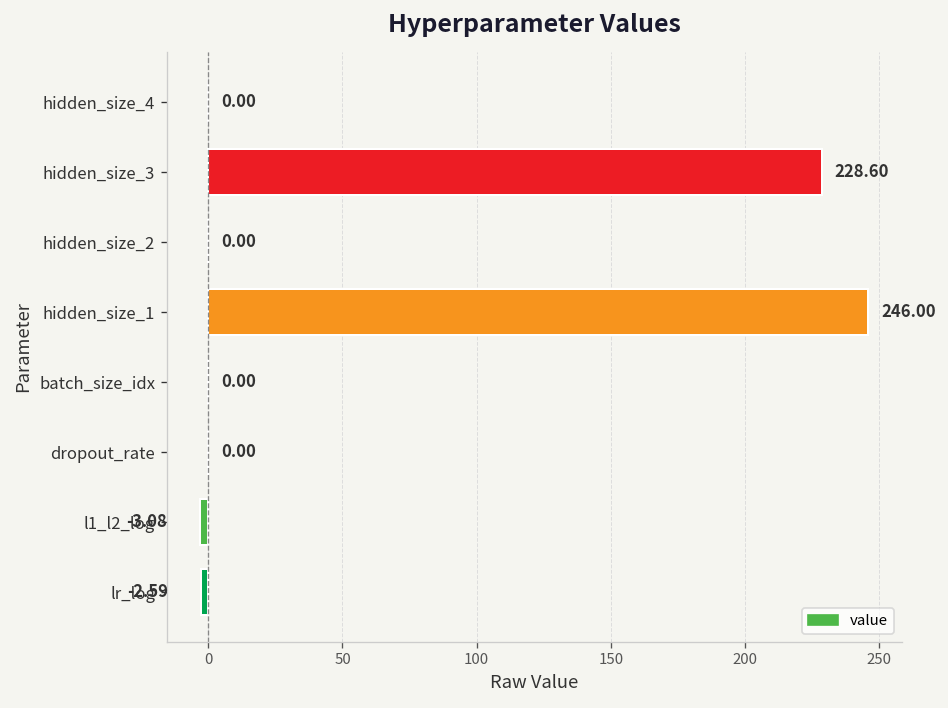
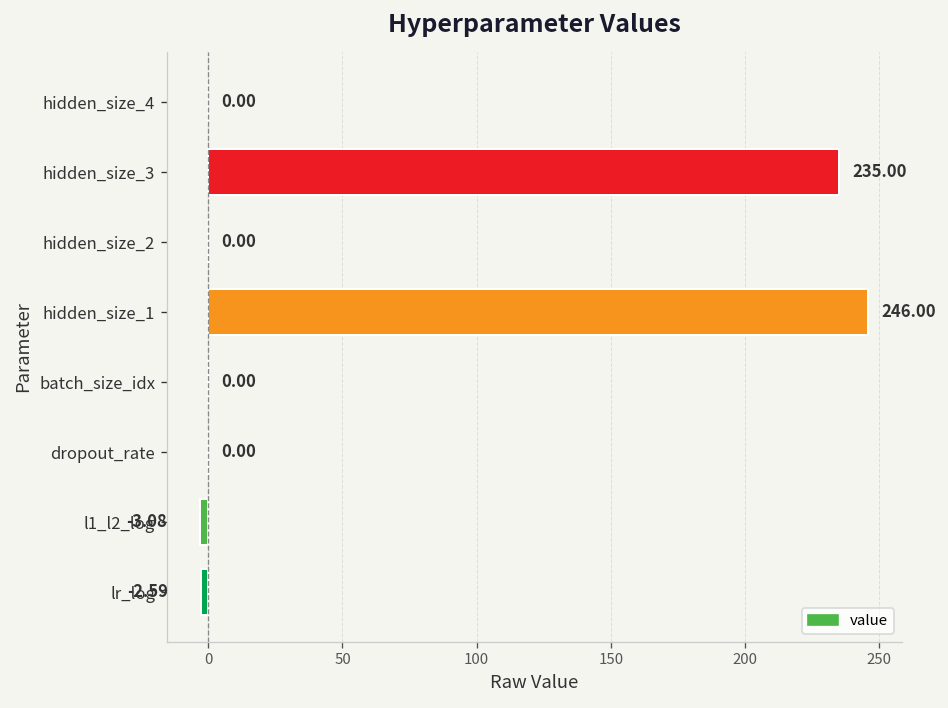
  {
    "hidden_size_4": 0.00,
-   "hidden_size_3": 228.60,
+   "hidden_size_3": 235.00,
    "hidden_size_2": 0.00,
    "hidden_size_1": 246.00,
    "batch_size_idx": 0.00,
    "dropout_rate": 0.00
  }
